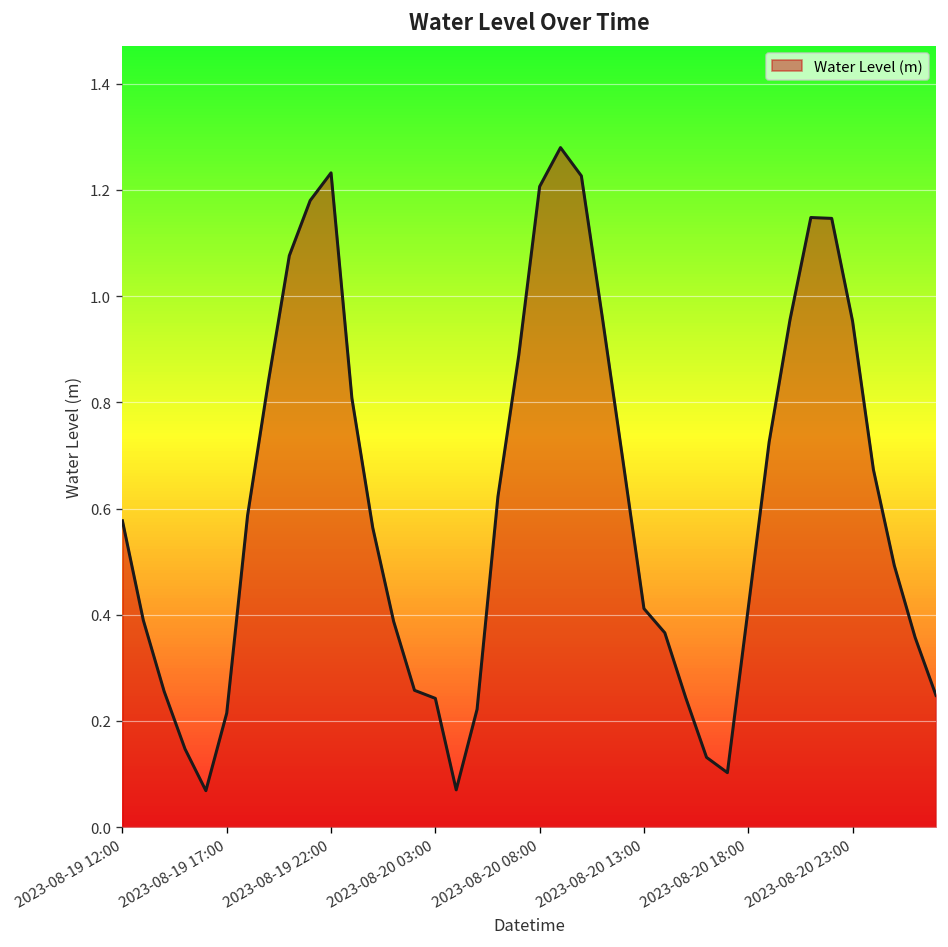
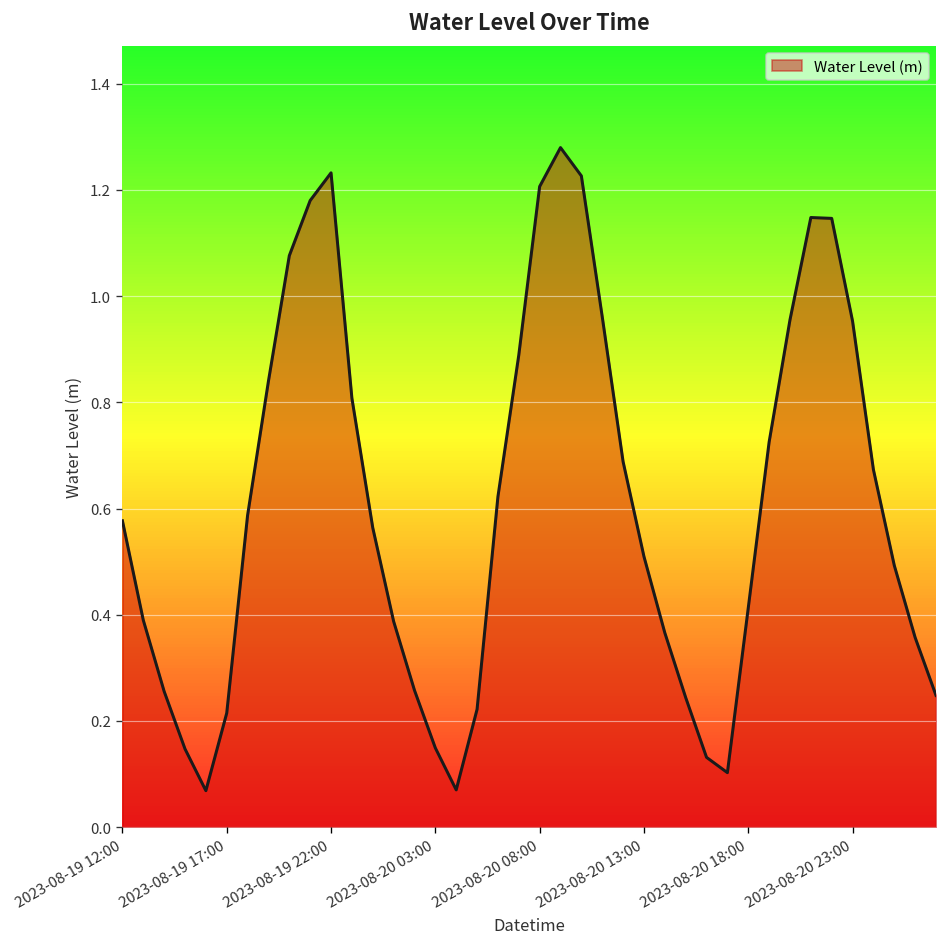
  {
    "2023-08-19 12:00": 0.58,
    "2023-08-19 17:00": 0.21,
    "2023-08-19 22:00": 1.23,
-   "2023-08-20 03:00": 0.24,
+   "2023-08-20 03:00": 0.15,
    "2023-08-20 08:00": 1.21,
-   "2023-08-20 13:00": 0.41,
+   "2023-08-20 13:00": 0.51,
    "2023-08-20 18:00": 0.41,
    "2023-08-20 23:00": 0.95
  }
